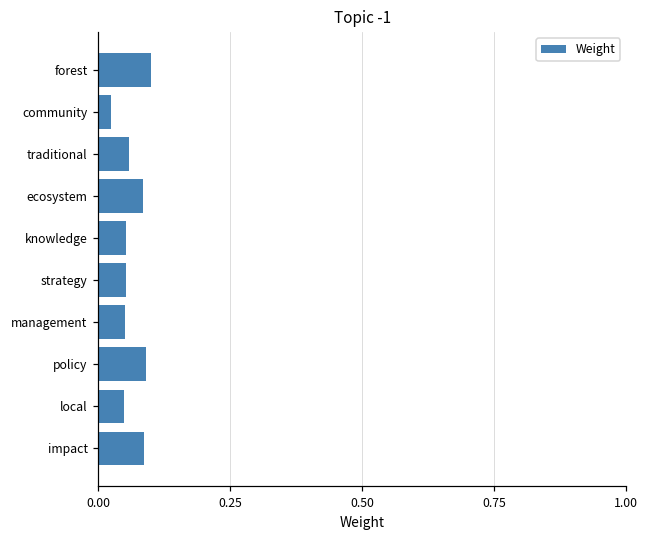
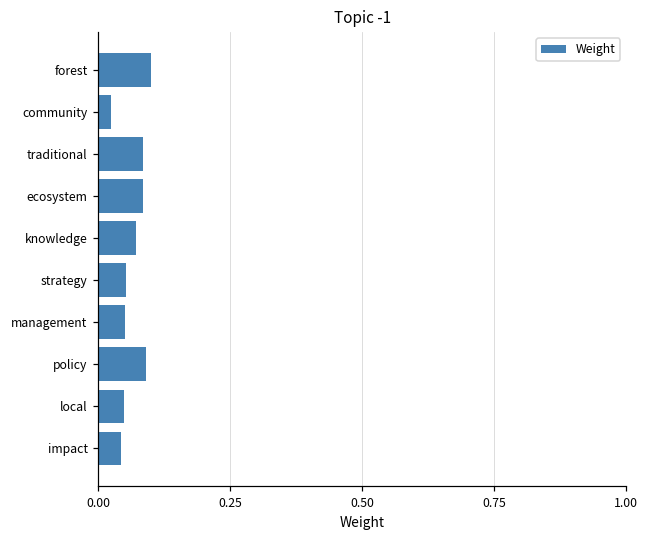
  {
    "forest": 0.10,
    "community": 0.02,
-   "traditional": 0.06,
+   "traditional": 0.09,
    "ecosystem": 0.09,
-   "knowledge": 0.05,
+   "knowledge": 0.07,
    "strategy": 0.05,
    "management": 0.05,
    "policy": 0.09,
    "local": 0.05,
-   "impact": 0.09
+   "impact": 0.04
  }
